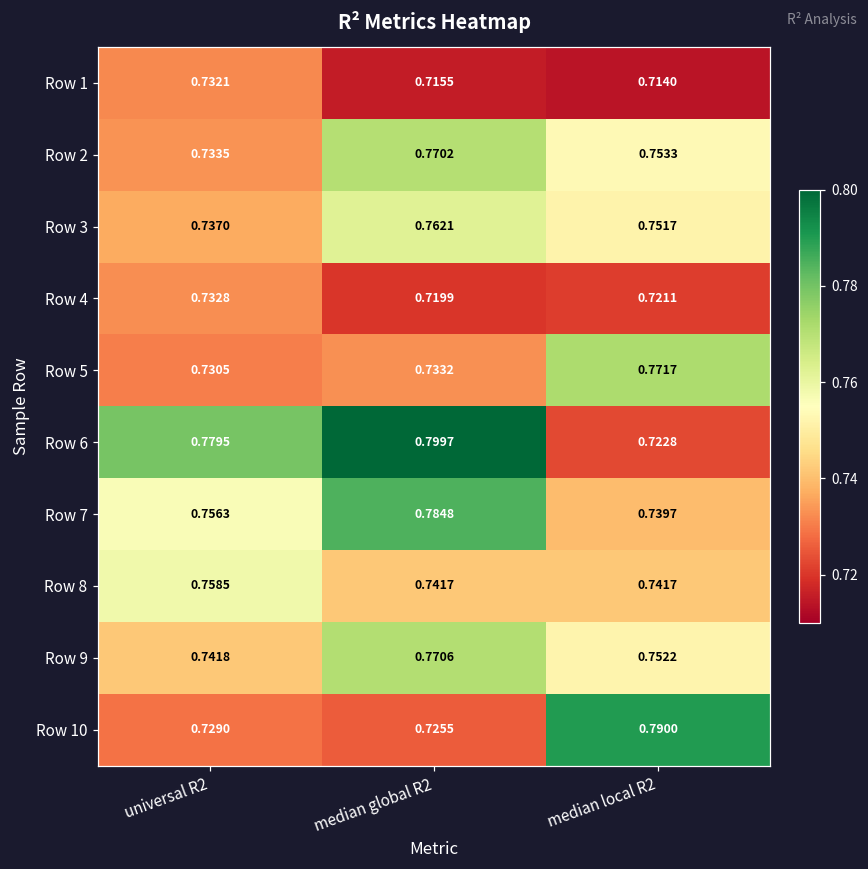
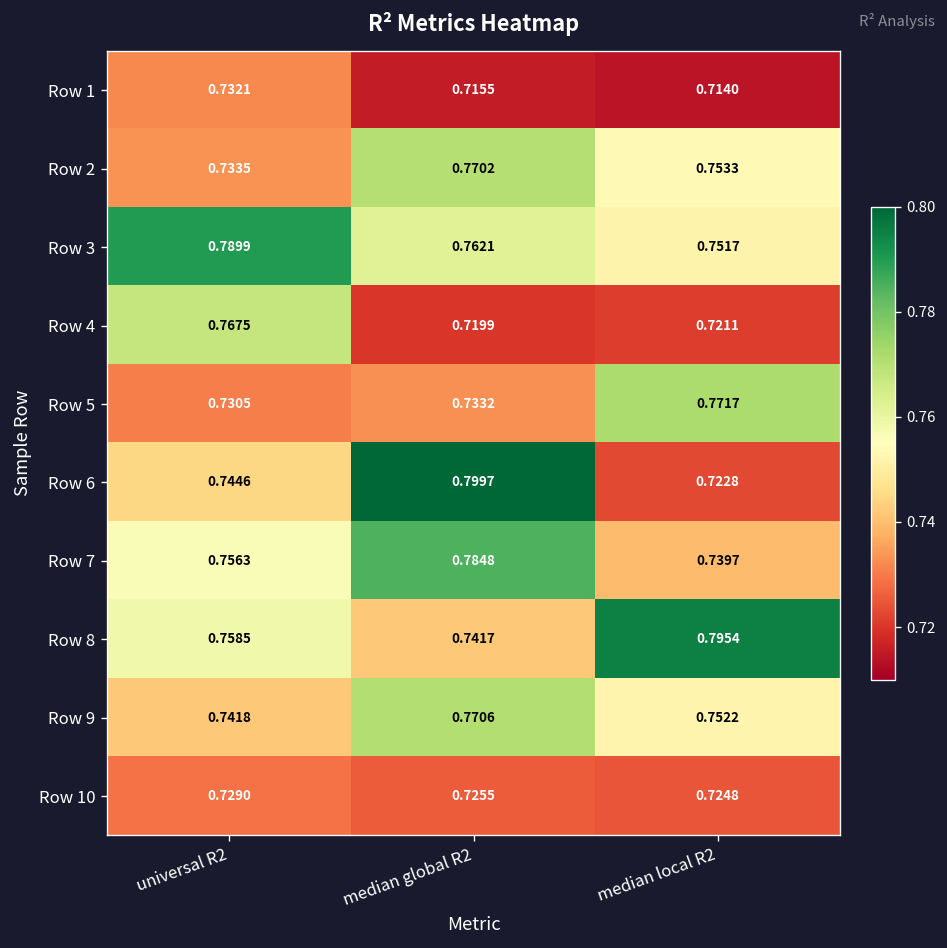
  {
    "Row 1": {
      "universal R2": 0.7321,
      "median global R2": 0.7155,
      "median local R2": 0.7140
    },
    "Row 2": {
      "universal R2": 0.7335,
      "median global R2": 0.7702,
      "median local R2": 0.7533
    },
    "Row 3": {
-     "universal R2": 0.7370,
+     "universal R2": 0.7899,
      "median global R2": 0.7621,
      "median local R2": 0.7517
    },
    "Row 4": {
-     "universal R2": 0.7328,
+     "universal R2": 0.7675,
      "median global R2": 0.7199,
      "median local R2": 0.7211
    },
    "Row 5": {
      "universal R2": 0.7305,
      "median global R2": 0.7332,
      "median local R2": 0.7717
    },
    "Row 6": {
-     "universal R2": 0.7795,
+     "universal R2": 0.7446,
      "median global R2": 0.7997,
      "median local R2": 0.7228
    },
    "Row 7": {
      "universal R2": 0.7563,
      "median global R2": 0.7848,
      "median local R2": 0.7397
    },
    "Row 8": {
      "universal R2": 0.7585,
      "median global R2": 0.7417,
-     "median local R2": 0.7417
+     "median local R2": 0.7954
    },
    "Row 9": {
      "universal R2": 0.7418,
      "median global R2": 0.7706,
      "median local R2": 0.7522
    },
    "Row 10": {
      "universal R2": 0.7290,
      "median global R2": 0.7255,
-     "median local R2": 0.7900
+     "median local R2": 0.7248
    }
  }
